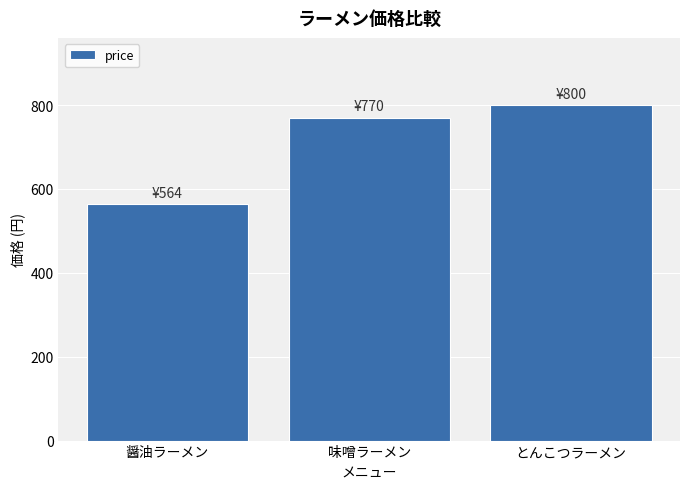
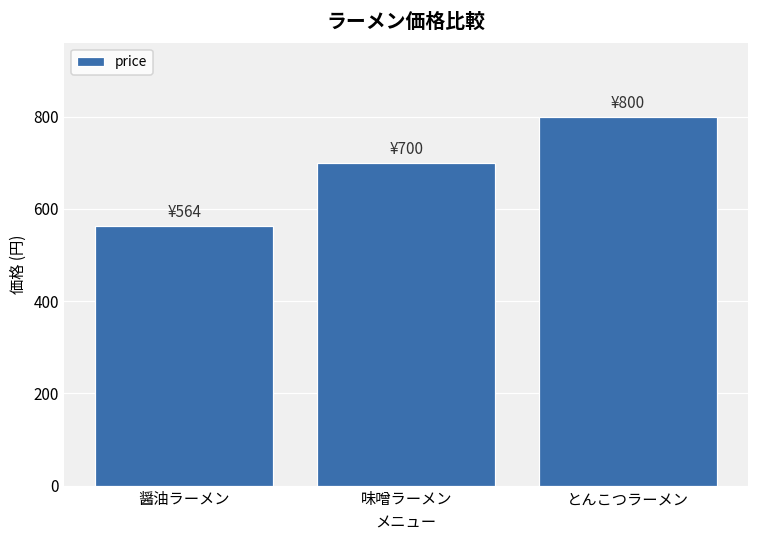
  {
    "醤油ラーメン": "¥564",
-   "味噌ラーメン": "¥770",
+   "味噌ラーメン": "¥700",
    "とんこつラーメン": "¥800"
  }
